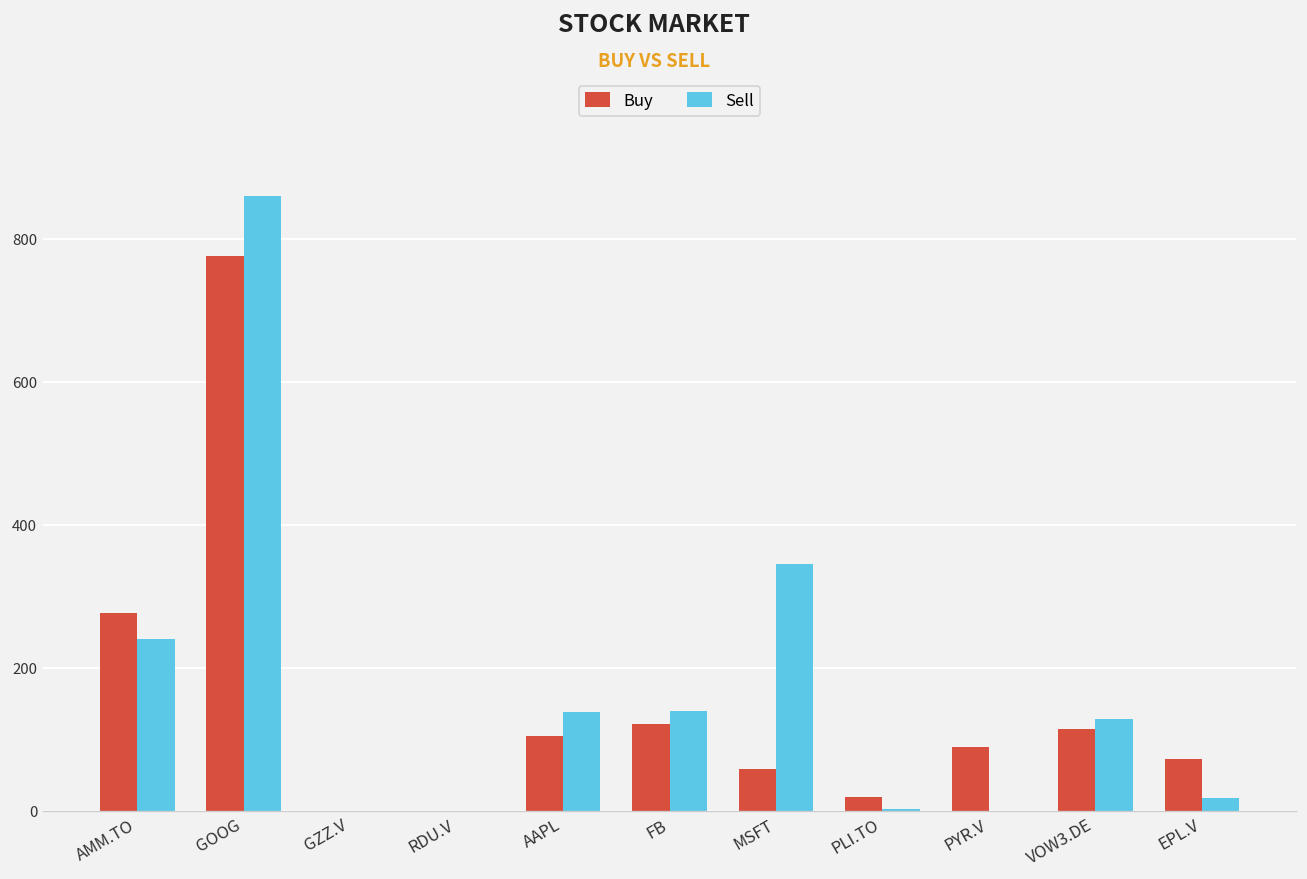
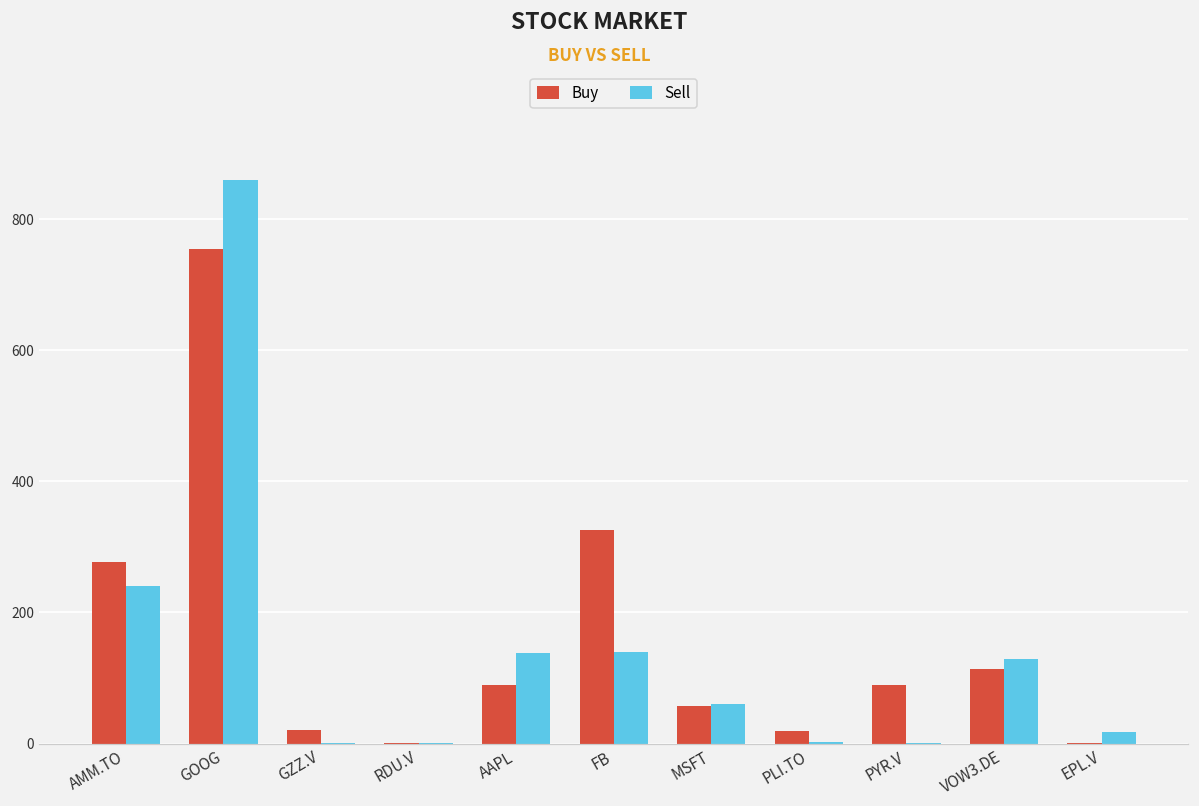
  {
    "Buy": {
      "AMM.TO": 280,
-     "GOOG": 780,
-     "GZZ.V": 0,
-     "AAPL": 100,
-     "FB": 120,
+     "GOOG": 750,
+     "GZZ.V": 20,
+     "AAPL": 90,
+     "FB": 330,
      "MSFT": 60,
      "PLI.TO": 20,
      "PYR.V": 90,
      "VOW3.DE": 110,
-     "EPL.V": 70
+     "EPL.V": 0
    },
    "Sell": {
      "AMM.TO": 240,
      "GOOG": 860,
      "AAPL": 140,
      "FB": 140,
-     "MSFT": 340,
+     "MSFT": 60,
      "VOW3.DE": 130,
      "EPL.V": 20
    }
  }
